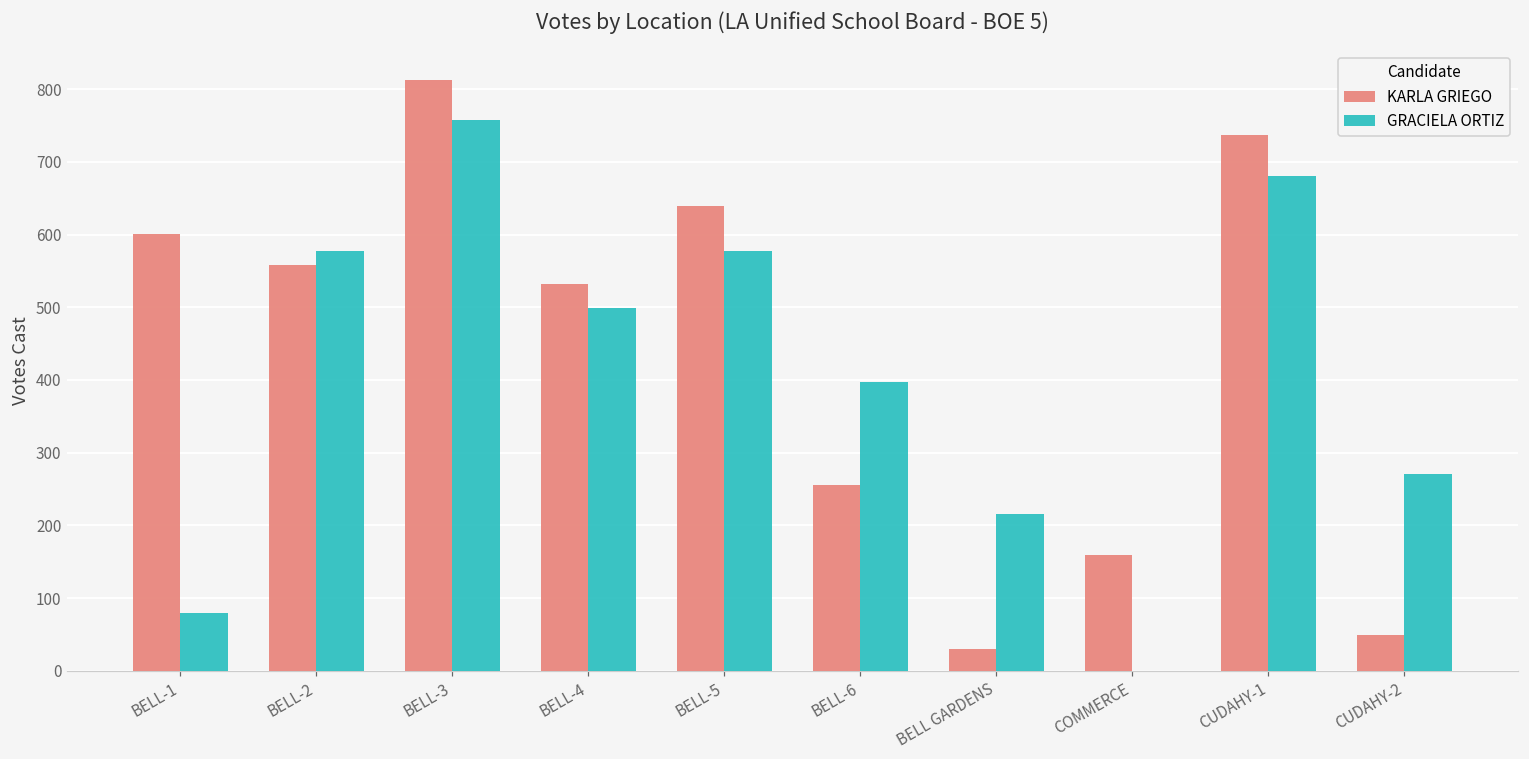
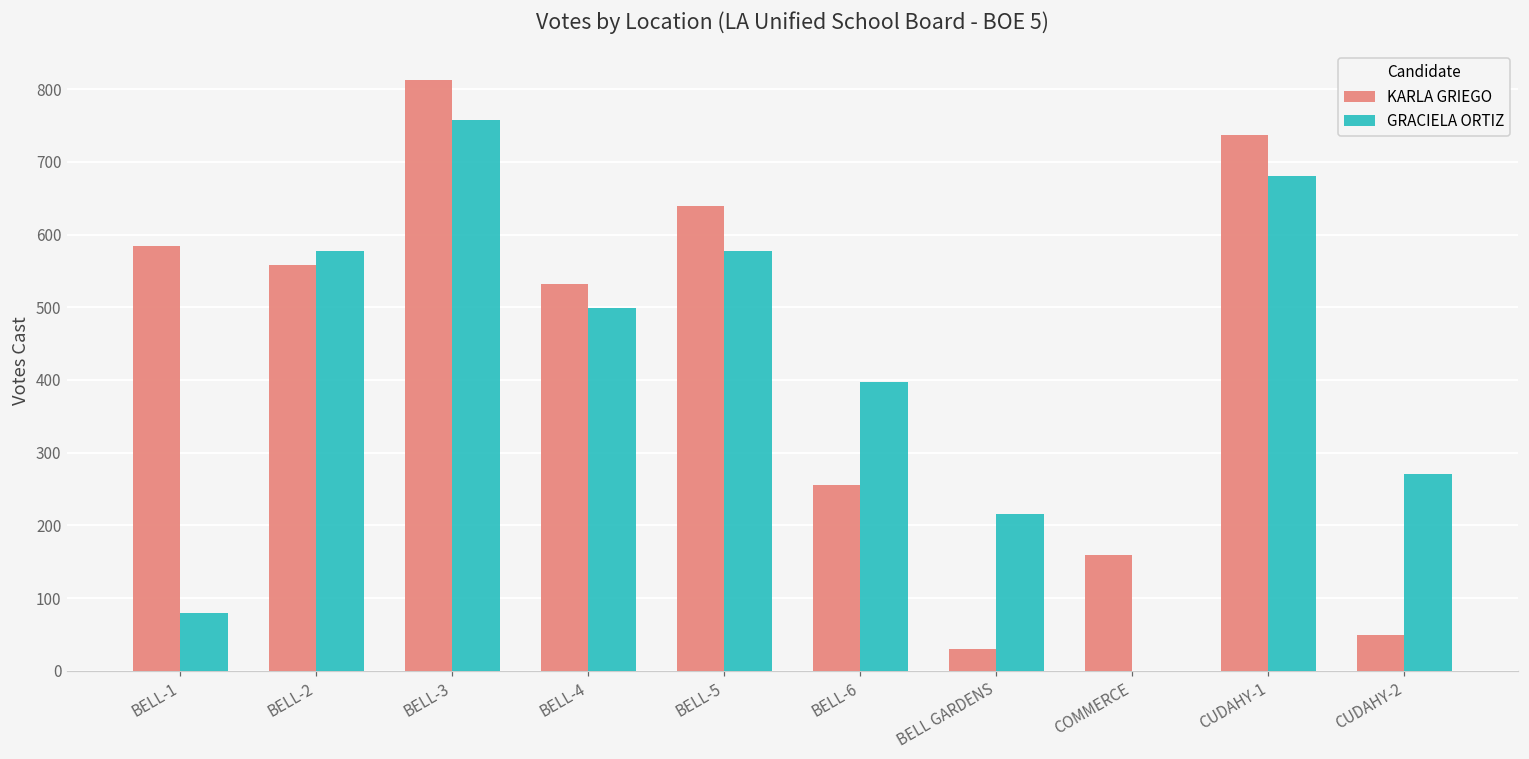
  {
    "KARLA GRIEGO": {
-     "BELL-1": 600,
+     "BELL-1": 580,
      "BELL-2": 560,
      "BELL-3": 810,
      "BELL-4": 530,
      "BELL-5": 640,
      "BELL-6": 260,
      "BELL GARDENS": 30,
      "COMMERCE": 160,
      "CUDAHY-1": 740,
      "CUDAHY-2": 50
    },
    "GRACIELA ORTIZ": {
      "BELL-1": 80,
      "BELL-2": 580,
      "BELL-3": 760,
      "BELL-4": 500,
      "BELL-5": 580,
      "BELL-6": 400,
      "BELL GARDENS": 220,
      "COMMERCE": 0,
      "CUDAHY-1": 680,
      "CUDAHY-2": 270
    }
  }
